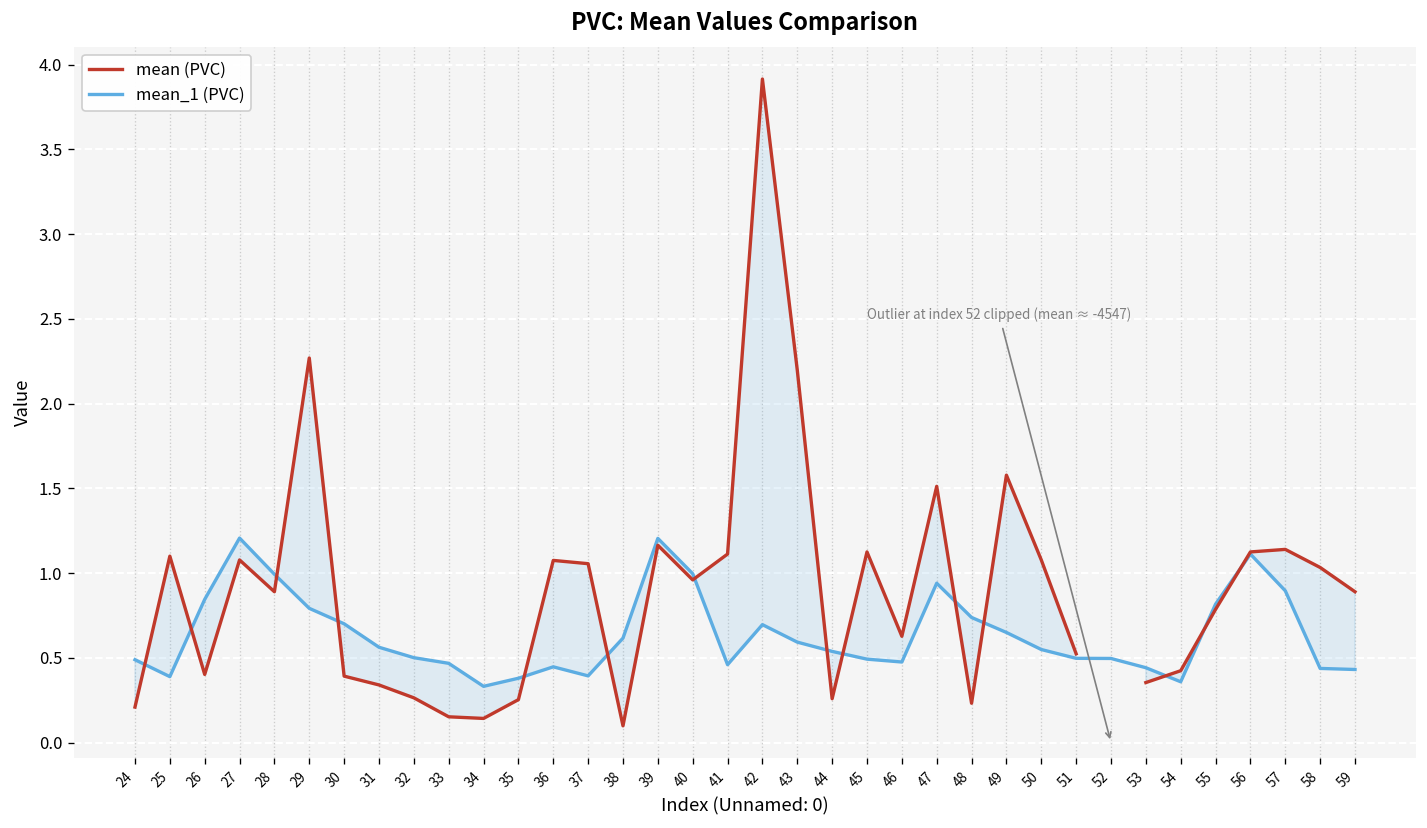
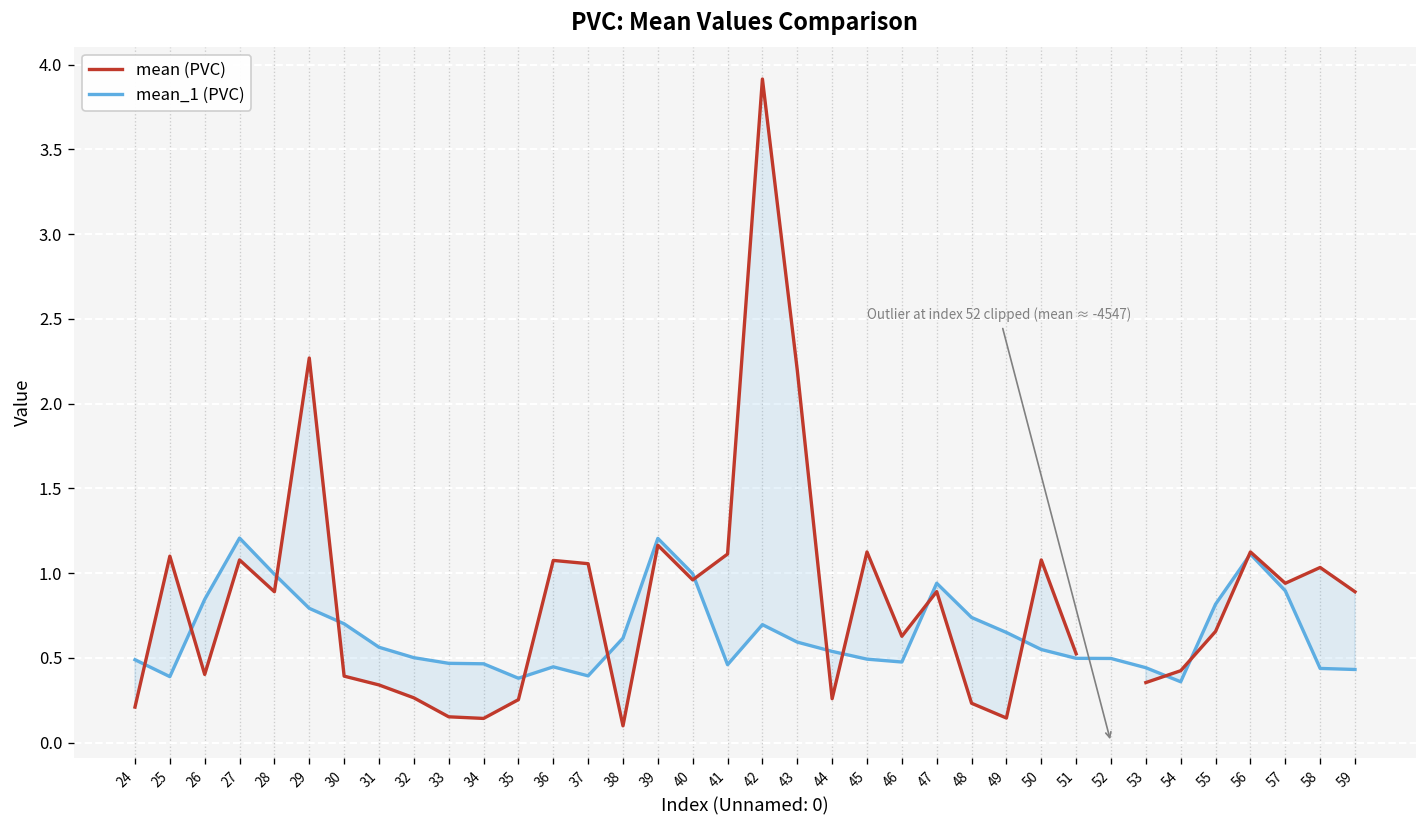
  {
    "mean (PVC)": {
      "24": 0.21,
      "25": 1.10,
      "26": 0.40,
      "27": 1.08,
      "28": 0.89,
      "29": 2.27,
      "30": 0.39,
      "31": 0.34,
      "32": 0.26,
      "33": 0.15,
      "34": 0.14,
      "35": 0.25,
      "36": 1.08,
      "37": 1.06,
      "38": 0.10,
      "39": 1.16,
      "40": 0.96,
      "41": 1.11,
      "42": 3.92,
      "43": 2.20,
      "44": 0.26,
-     "47": 1.51,
-     "49": 1.58,
+     "47": 0.89,
+     "49": 0.14,
      "53": 0.35,
      "54": 0.42,
-     "55": 0.79,
-     "57": 1.14,
+     "55": 0.66,
+     "57": 0.94,
      "58": 1.03,
      "59": 0.89
    },
    "mean_1 (PVC)": {
      "24": 0.49,
      "25": 0.39,
      "26": 0.84,
      "27": 1.21,
      "28": 0.99,
      "29": 0.79,
      "30": 0.70,
      "31": 0.56,
      "32": 0.50,
      "33": 0.47,
-     "34": 0.33,
+     "34": 0.46,
      "35": 0.38,
      "36": 0.45,
      "37": 0.39,
      "38": 0.62,
      "39": 1.20,
      "40": 1.00,
      "41": 0.46,
      "42": 0.70,
      "43": 0.59,
      "44": 0.54,
      "53": 0.44,
      "54": 0.36,
      "55": 0.82,
      "57": 0.90,
      "58": 0.44,
      "59": 0.43
    }
  }
